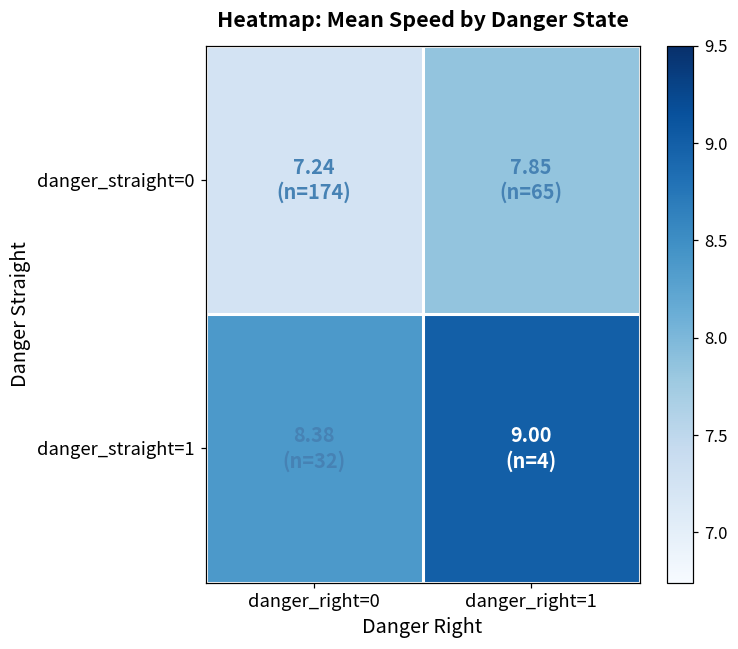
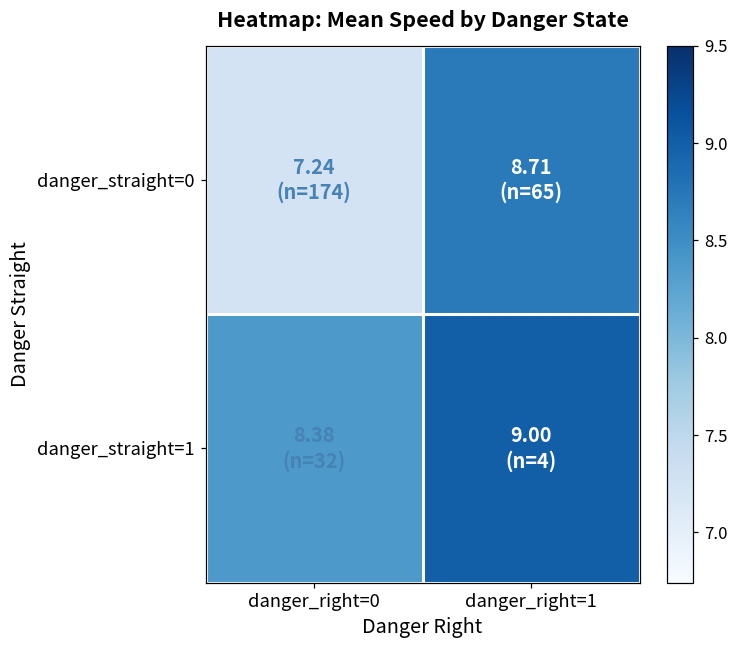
  {
    "danger_straight=0": {
-     "danger_right=1": 7.85
+     "danger_right=1": 8.71
    }
  }
